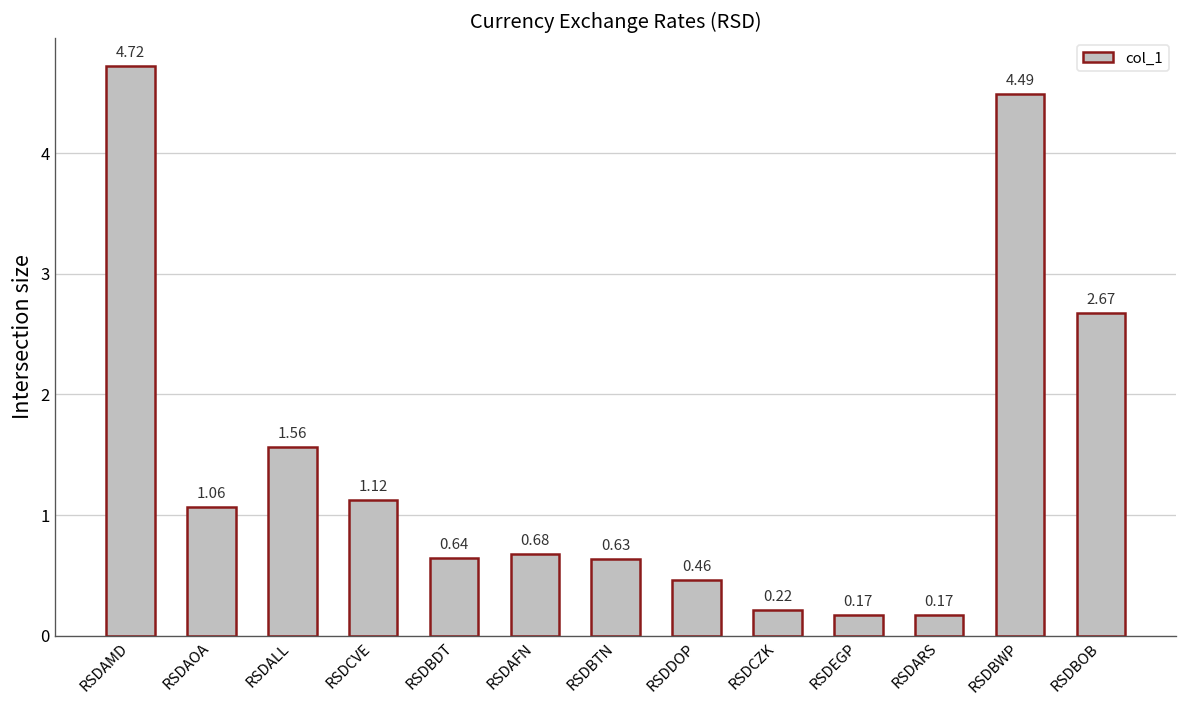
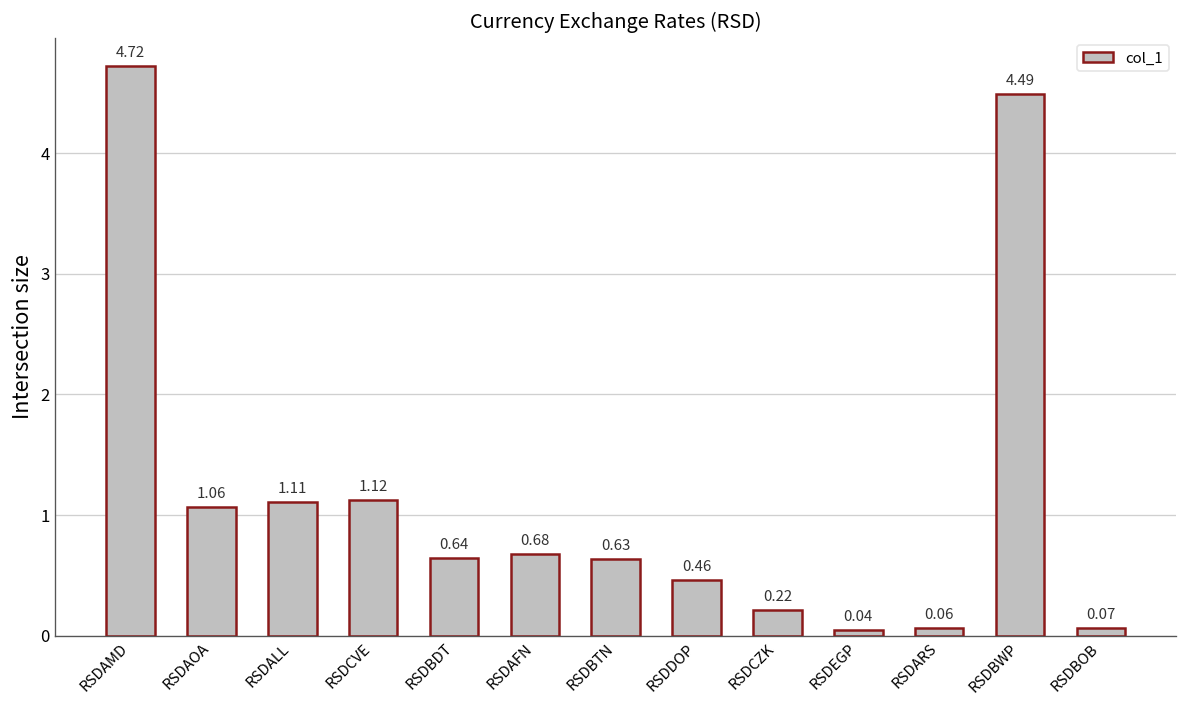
  {
    "RSDAMD": 4.72,
    "RSDAOA": 1.06,
-   "RSDALL": 1.56,
+   "RSDALL": 1.11,
    "RSDCVE": 1.12,
    "RSDBDT": 0.64,
    "RSDAFN": 0.68,
    "RSDBTN": 0.63,
    "RSDDOP": 0.46,
    "RSDCZK": 0.22,
-   "RSDEGP": 0.17,
-   "RSDARS": 0.17,
+   "RSDEGP": 0.04,
+   "RSDARS": 0.06,
    "RSDBWP": 4.49,
-   "RSDBOB": 2.67
+   "RSDBOB": 0.07
  }
